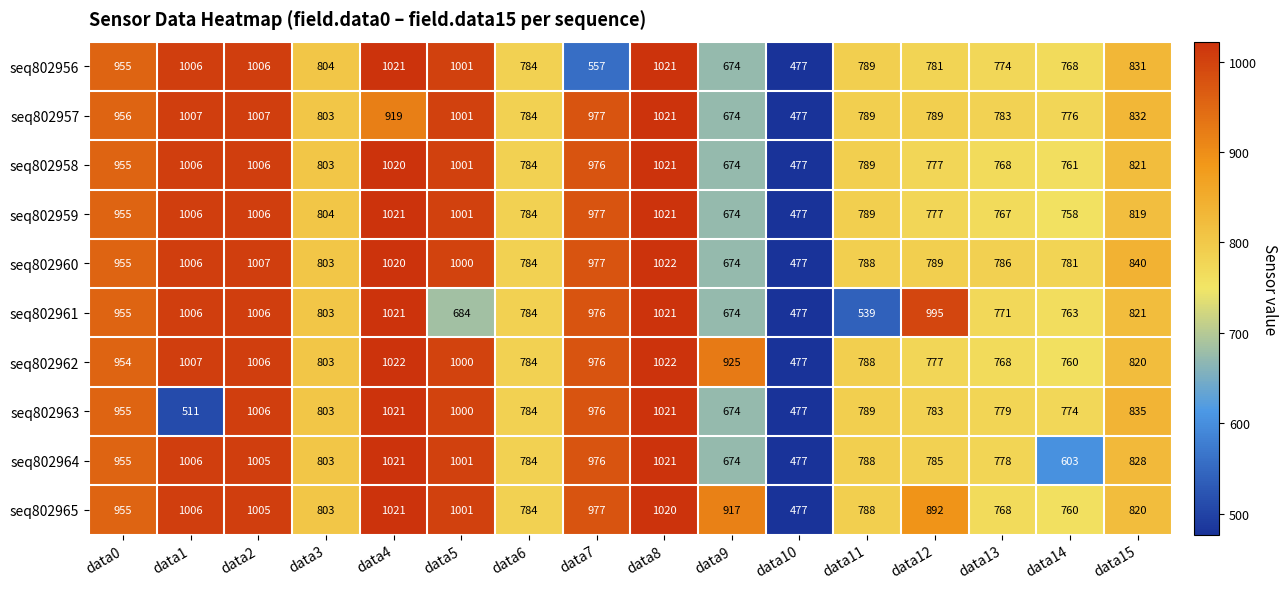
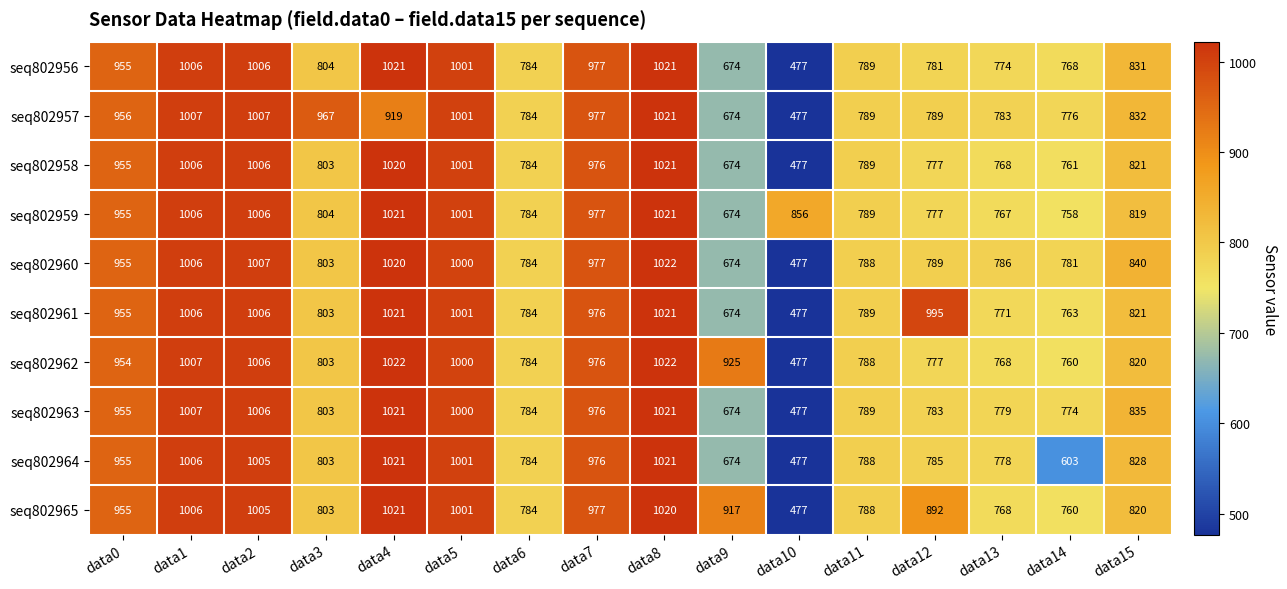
  {
    "seq802956": {
      "data0": 955,
      "data1": 1006,
      "data2": 1006,
      "data3": 804,
      "data4": 1021,
      "data5": 1001,
      "data6": 784,
-     "data7": 557,
+     "data7": 977,
      "data8": 1021,
      "data9": 674,
      "data10": 477,
      "data11": 789,
      "data12": 781,
      "data13": 774,
      "data14": 768,
      "data15": 831
    },
    "seq802957": {
      "data0": 956,
      "data1": 1007,
      "data2": 1007,
-     "data3": 803,
+     "data3": 967,
      "data4": 919,
      "data5": 1001,
      "data6": 784,
      "data7": 977,
      "data8": 1021,
      "data9": 674,
      "data10": 477,
      "data11": 789,
      "data12": 789,
      "data13": 783,
      "data14": 776,
      "data15": 832
    },
    "seq802958": {
      "data0": 955,
      "data1": 1006,
      "data2": 1006,
      "data3": 803,
      "data4": 1020,
      "data5": 1001,
      "data6": 784,
      "data7": 976,
      "data8": 1021,
      "data9": 674,
      "data10": 477,
      "data11": 789,
      "data12": 777,
      "data13": 768,
      "data14": 761,
      "data15": 821
    },
    "seq802959": {
      "data0": 955,
      "data1": 1006,
      "data2": 1006,
      "data3": 804,
      "data4": 1021,
      "data5": 1001,
      "data6": 784,
      "data7": 977,
      "data8": 1021,
      "data9": 674,
-     "data10": 477,
+     "data10": 856,
      "data11": 789,
      "data12": 777,
      "data13": 767,
      "data14": 758,
      "data15": 819
    },
    "seq802960": {
      "data0": 955,
      "data1": 1006,
      "data2": 1007,
      "data3": 803,
      "data4": 1020,
      "data5": 1000,
      "data6": 784,
      "data7": 977,
      "data8": 1022,
      "data9": 674,
      "data10": 477,
      "data11": 788,
      "data12": 789,
      "data13": 786,
      "data14": 781,
      "data15": 840
    },
    "seq802961": {
      "data0": 955,
      "data1": 1006,
      "data2": 1006,
      "data3": 803,
      "data4": 1021,
-     "data5": 684,
+     "data5": 1001,
      "data6": 784,
      "data7": 976,
      "data8": 1021,
      "data9": 674,
      "data10": 477,
-     "data11": 539,
+     "data11": 789,
      "data12": 995,
      "data13": 771,
      "data14": 763,
      "data15": 821
    },
    "seq802962": {
      "data0": 954,
      "data1": 1007,
      "data2": 1006,
      "data3": 803,
      "data4": 1022,
      "data5": 1000,
      "data6": 784,
      "data7": 976,
      "data8": 1022,
      "data9": 925,
      "data10": 477,
      "data11": 788,
      "data12": 777,
      "data13": 768,
      "data14": 760,
      "data15": 820
    },
    "seq802963": {
      "data0": 955,
-     "data1": 511,
+     "data1": 1007,
      "data2": 1006,
      "data3": 803,
      "data4": 1021,
      "data5": 1000,
      "data6": 784,
      "data7": 976,
      "data8": 1021,
      "data9": 674,
      "data10": 477,
      "data11": 789,
      "data12": 783,
      "data13": 779,
      "data14": 774,
      "data15": 835
    },
    "seq802964": {
      "data0": 955,
      "data1": 1006,
      "data2": 1005,
      "data3": 803,
      "data4": 1021,
      "data5": 1001,
      "data6": 784,
      "data7": 976,
      "data8": 1021,
      "data9": 674,
      "data10": 477,
      "data11": 788,
      "data12": 785,
      "data13": 778,
      "data14": 603,
      "data15": 828
    },
    "seq802965": {
      "data0": 955,
      "data1": 1006,
      "data2": 1005,
      "data3": 803,
      "data4": 1021,
      "data5": 1001,
      "data6": 784,
      "data7": 977,
      "data8": 1020,
      "data9": 917,
      "data10": 477,
      "data11": 788,
      "data12": 892,
      "data13": 768,
      "data14": 760,
      "data15": 820
    }
  }
